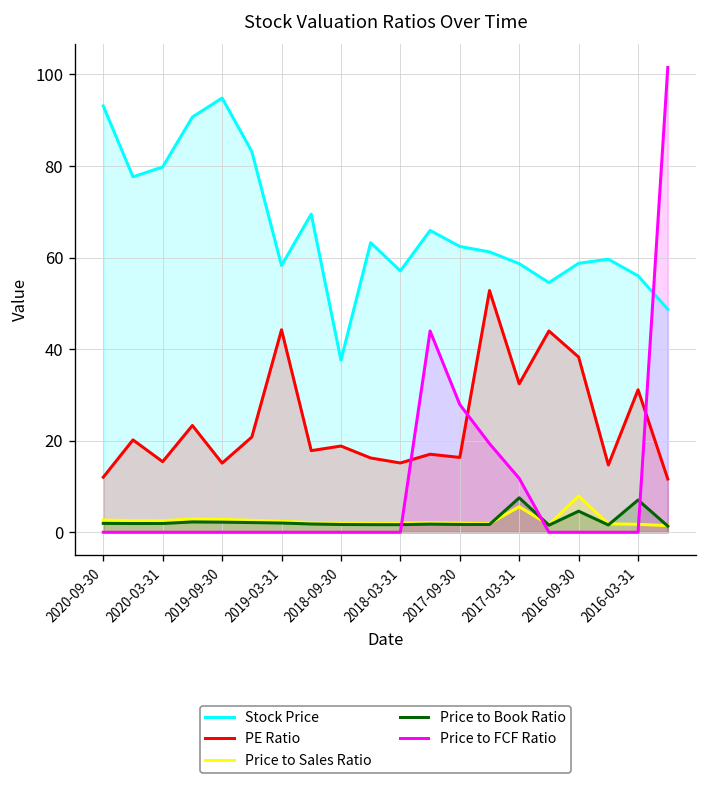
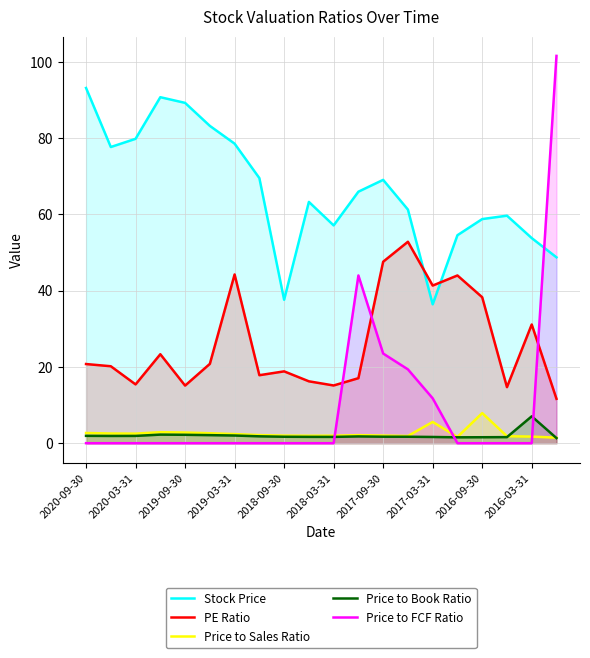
  {
    "Stock Price": {
      "2020-09-30": 93,
      "2020-03-31": 80,
-     "2019-09-30": 95,
-     "2019-03-31": 58,
+     "2019-09-30": 89,
+     "2019-03-31": 79,
      "2018-09-30": 38,
      "2018-03-31": 57,
-     "2017-09-30": 62,
-     "2017-03-31": 59,
+     "2017-09-30": 69,
+     "2017-03-31": 36,
      "2016-09-30": 59,
-     "2016-03-31": 56
+     "2016-03-31": 54
    },
    "PE Ratio": {
-     "2020-09-30": 12,
+     "2020-09-30": 21,
      "2020-03-31": 15,
      "2019-09-30": 15,
      "2019-03-31": 44,
      "2018-09-30": 19,
      "2018-03-31": 15,
-     "2017-09-30": 16,
-     "2017-03-31": 32,
+     "2017-09-30": 48,
+     "2017-03-31": 41,
      "2016-09-30": 38,
      "2016-03-31": 31
    },
    "Price to Sales Ratio": {
      "2020-09-30": 3,
      "2017-03-31": 6,
      "2016-09-30": 8,
      "2016-03-31": 2
    },
    "Price to Book Ratio": {
      "2020-09-30": 2,
-     "2017-03-31": 8,
-     "2016-09-30": 5,
+     "2017-03-31": 2,
+     "2016-09-30": 2,
      "2016-03-31": 7
    },
    "Price to FCF Ratio": {
      "2020-09-30": 0,
      "2020-03-31": 0,
      "2019-09-30": 0,
      "2019-03-31": 0,
      "2018-09-30": 0,
      "2018-03-31": 0,
-     "2017-09-30": 28,
+     "2017-09-30": 24,
      "2017-03-31": 12,
      "2016-09-30": 0,
      "2016-03-31": 0
    }
  }
